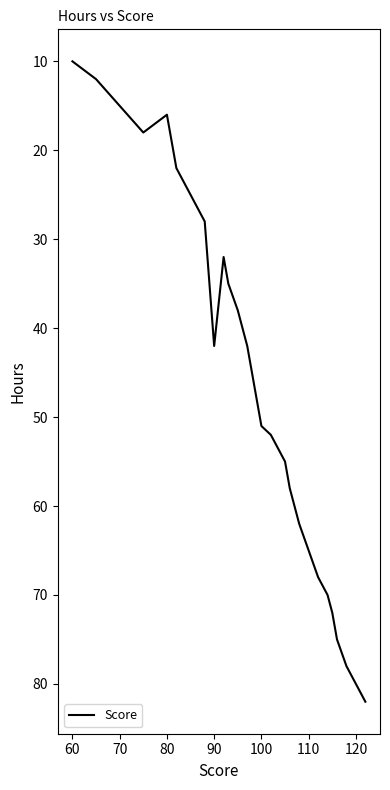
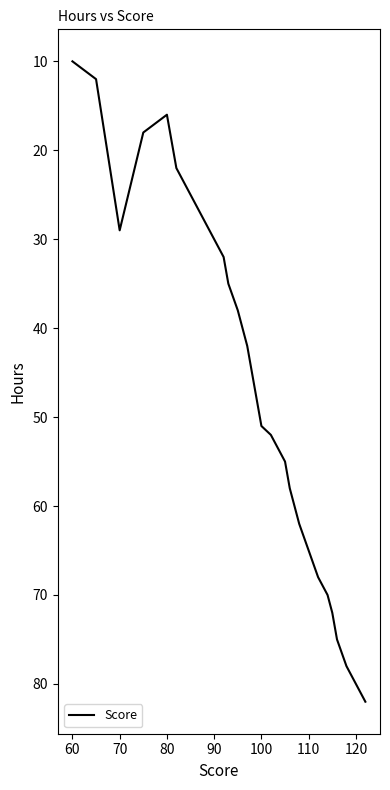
  {
    "60": 10,
-   "70": 15,
+   "70": 29,
    "80": 16,
-   "90": 42,
+   "90": 30,
    "100": 51,
    "110": 65,
    "120": 80
  }
